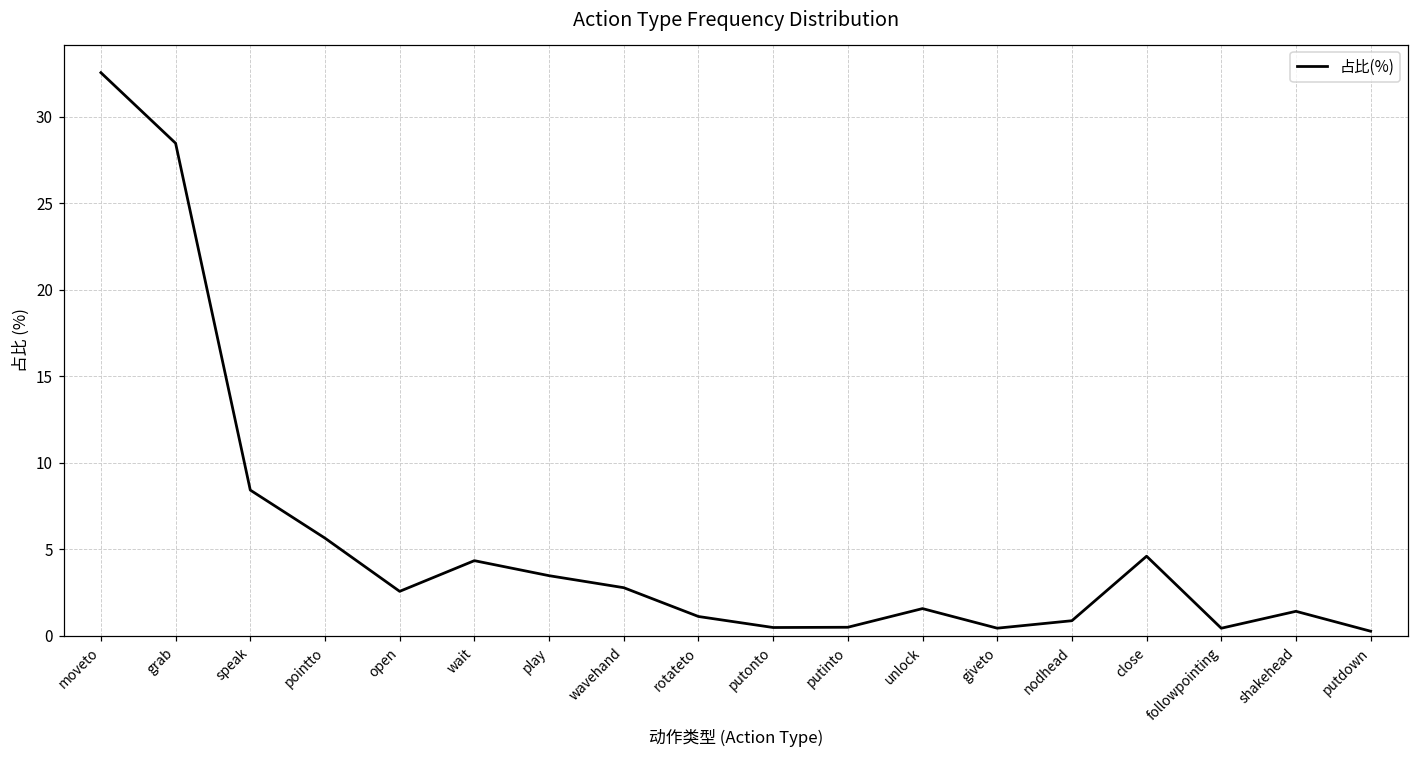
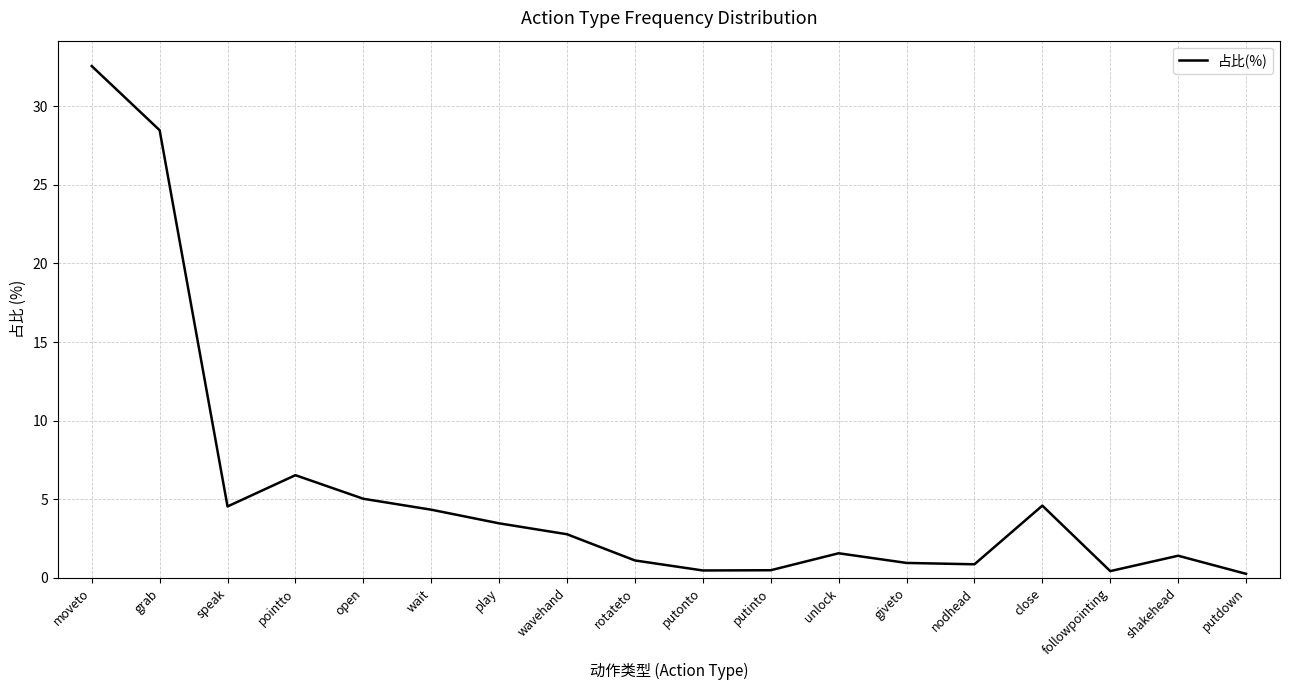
  {
    "moveto": 32.6,
    "grab": 28.5,
-   "speak": 8.4,
-   "pointto": 5.6,
-   "open": 2.6,
+   "speak": 4.5,
+   "pointto": 6.5,
+   "open": 5.0,
    "wait": 4.3,
    "play": 3.5,
    "wavehand": 2.8,
    "rotateto": 1.1,
    "putonto": 0.5,
    "putinto": 0.5,
    "unlock": 1.6,
-   "giveto": 0.4,
+   "giveto": 1.0,
    "nodhead": 0.9,
    "close": 4.6,
    "followpointing": 0.4,
    "shakehead": 1.4,
    "putdown": 0.3
  }
